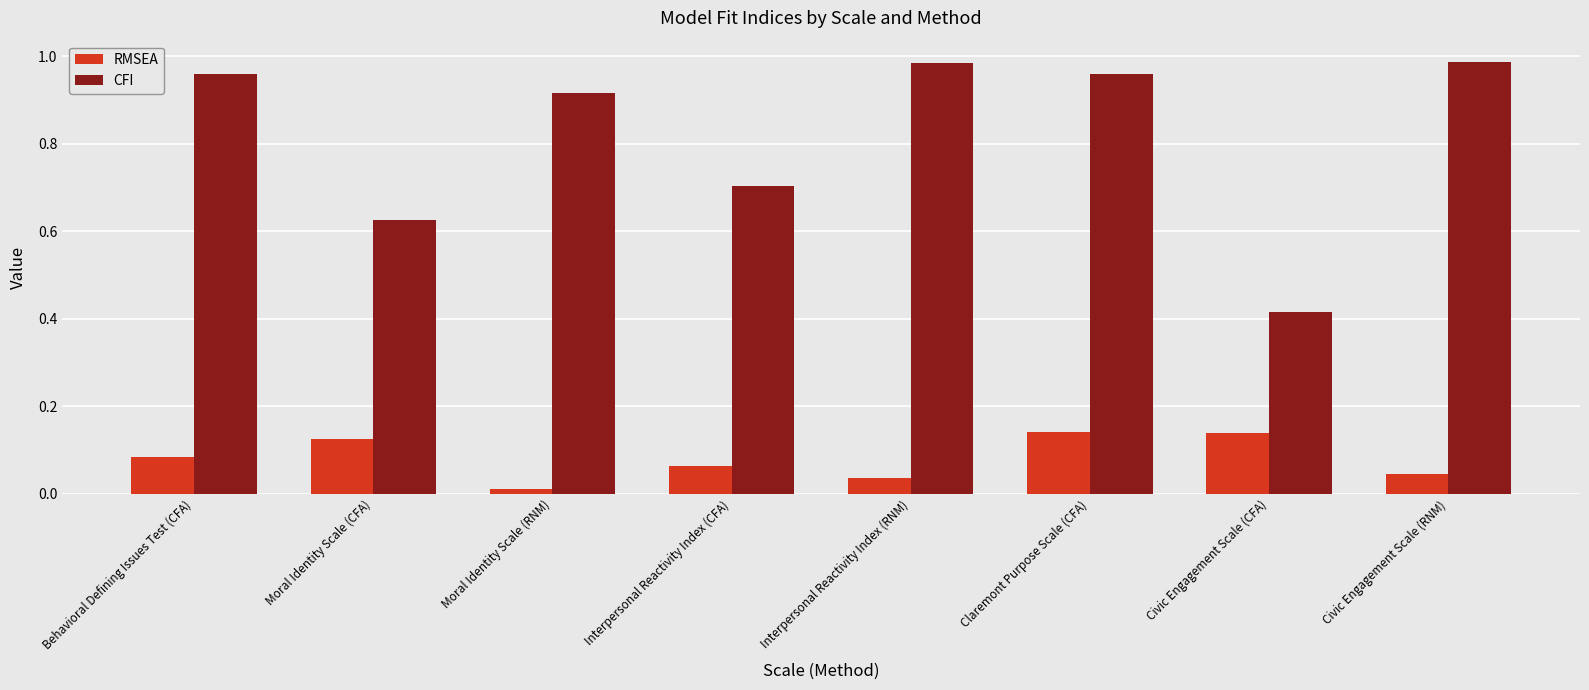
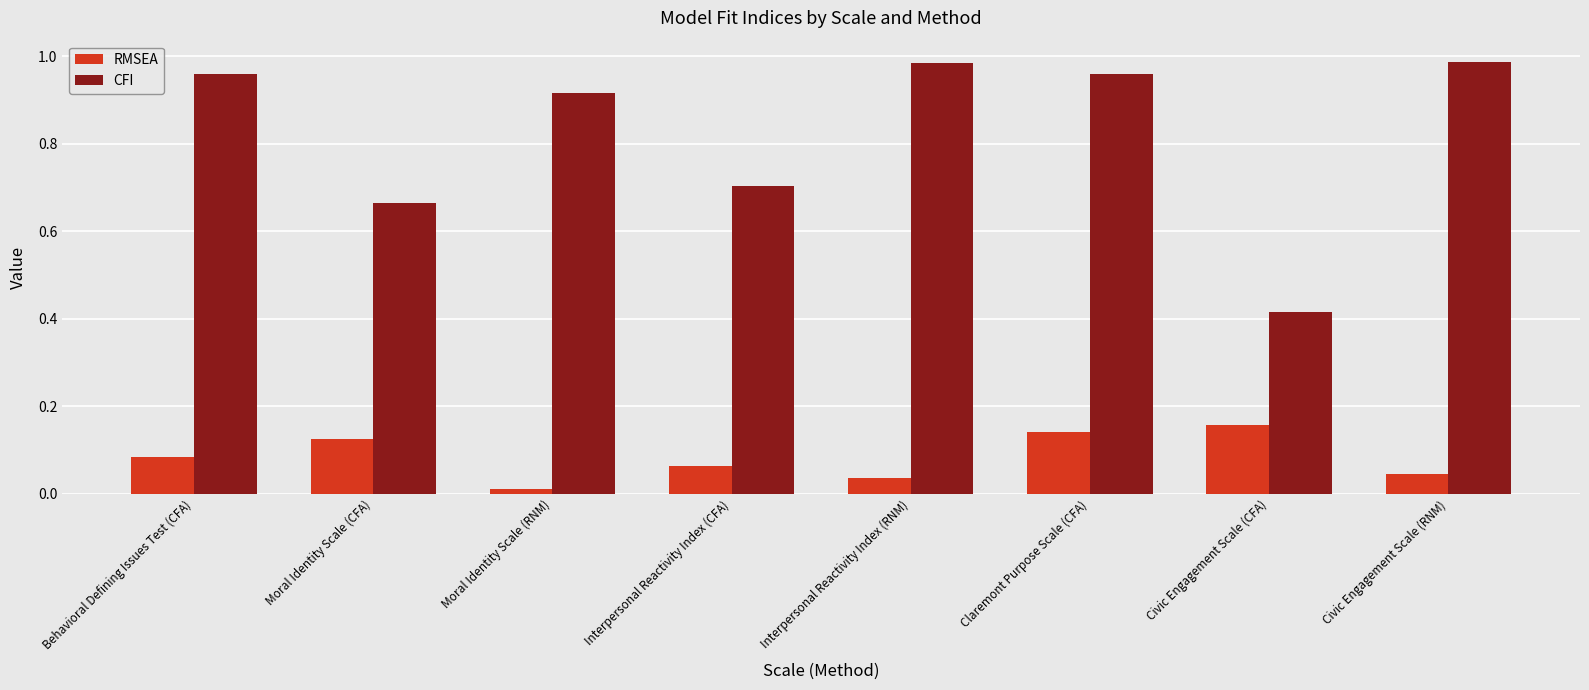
  {
    "RMSEA": {
      "Behavioral Defining Issues Test (CFA)": 0.08,
      "Moral Identity Scale (CFA)": 0.12,
      "Moral Identity Scale (RNM)": 0.01,
      "Interpersonal Reactivity Index (CFA)": 0.06,
      "Interpersonal Reactivity Index (RNM)": 0.04,
      "Claremont Purpose Scale (CFA)": 0.14,
-     "Civic Engagement Scale (CFA)": 0.14,
+     "Civic Engagement Scale (CFA)": 0.16,
      "Civic Engagement Scale (RNM)": 0.04
    },
    "CFI": {
      "Behavioral Defining Issues Test (CFA)": 0.96,
-     "Moral Identity Scale (CFA)": 0.63,
+     "Moral Identity Scale (CFA)": 0.66,
      "Moral Identity Scale (RNM)": 0.92,
      "Interpersonal Reactivity Index (CFA)": 0.70,
      "Interpersonal Reactivity Index (RNM)": 0.98,
      "Claremont Purpose Scale (CFA)": 0.96,
      "Civic Engagement Scale (CFA)": 0.42,
      "Civic Engagement Scale (RNM)": 0.99
    }
  }
